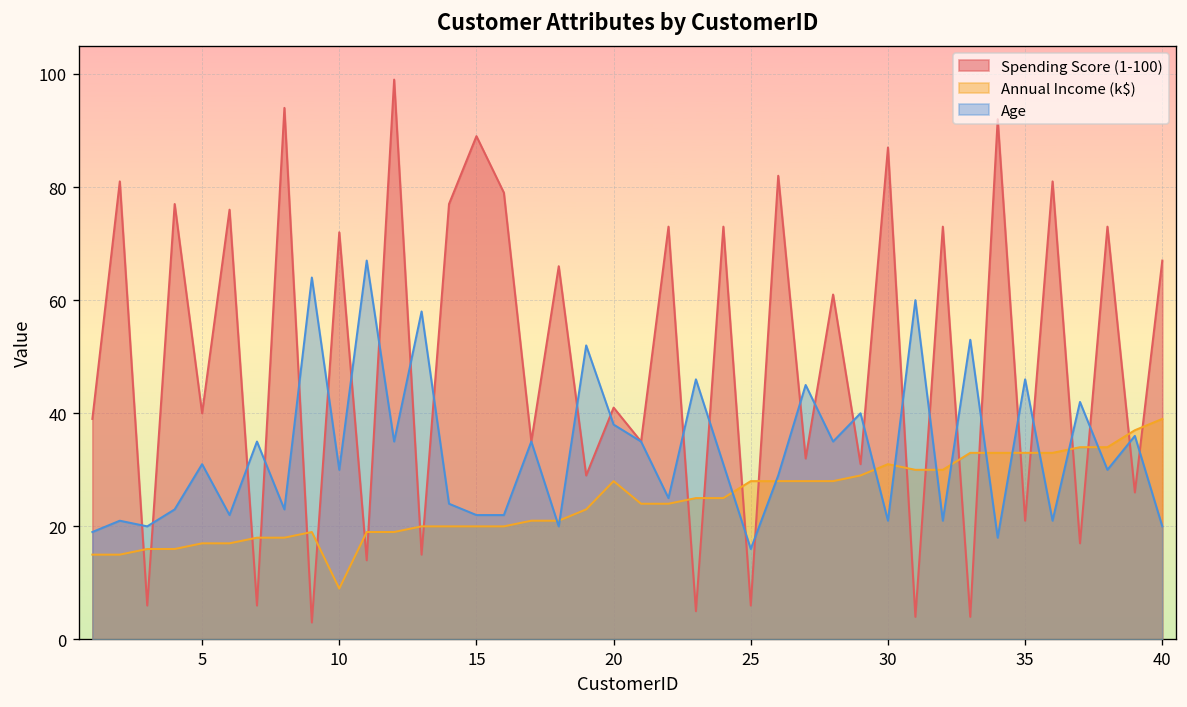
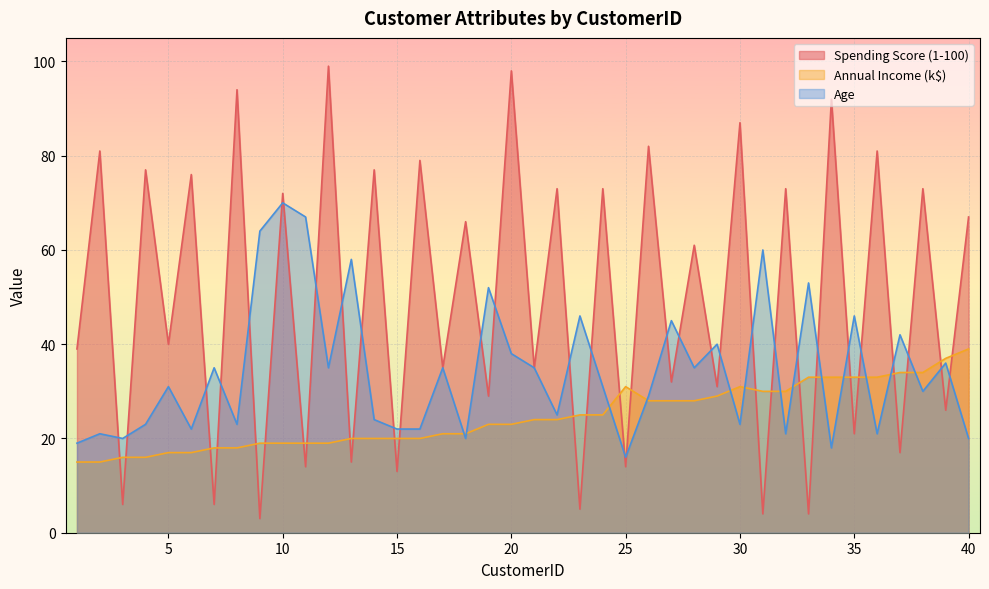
  {
    "Spending Score (1-100)": {
      "5": 40,
      "10": 72,
-     "15": 89,
-     "20": 41,
-     "25": 6,
+     "15": 13,
+     "20": 98,
+     "25": 14,
      "30": 87,
      "35": 21,
      "40": 67
    },
    "Annual Income (k$)": {
      "5": 17,
-     "10": 9,
+     "10": 19,
      "15": 20,
-     "20": 28,
-     "25": 28,
+     "20": 23,
+     "25": 31,
      "30": 31,
      "35": 33,
      "40": 39
    },
    "Age": {
      "5": 31,
-     "10": 30,
+     "10": 70,
      "15": 22,
      "20": 38,
      "25": 16,
-     "30": 21,
+     "30": 23,
      "35": 46,
      "40": 20
    }
  }
